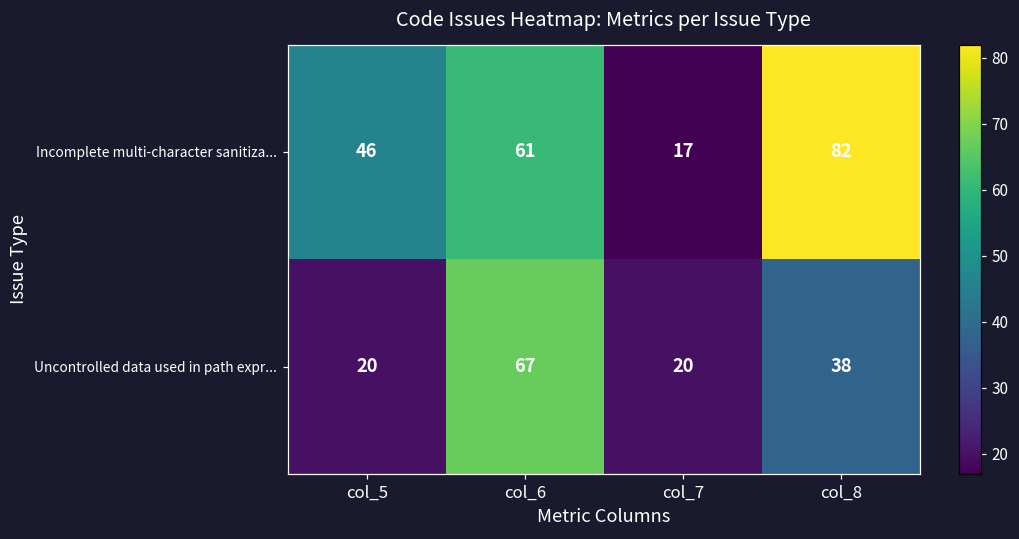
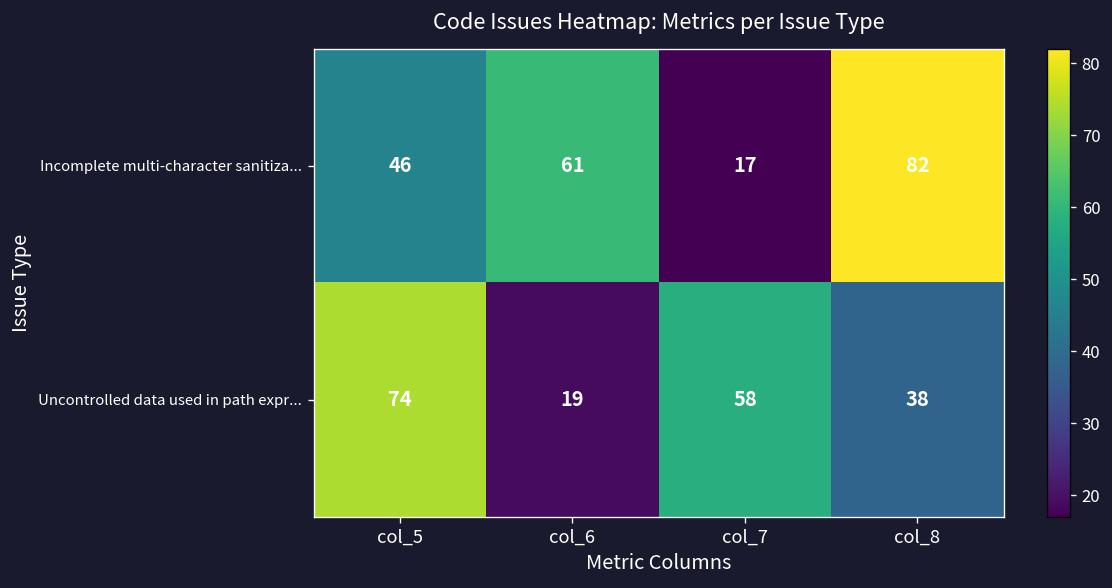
  {
    "Incomplete multi-character sanitiza...": {
      "col_5": 46,
      "col_6": 61,
      "col_7": 17,
      "col_8": 82
    },
    "Uncontrolled data used in path expr...": {
-     "col_5": 20,
-     "col_6": 67,
-     "col_7": 20,
+     "col_5": 74,
+     "col_6": 19,
+     "col_7": 58,
      "col_8": 38
    }
  }
